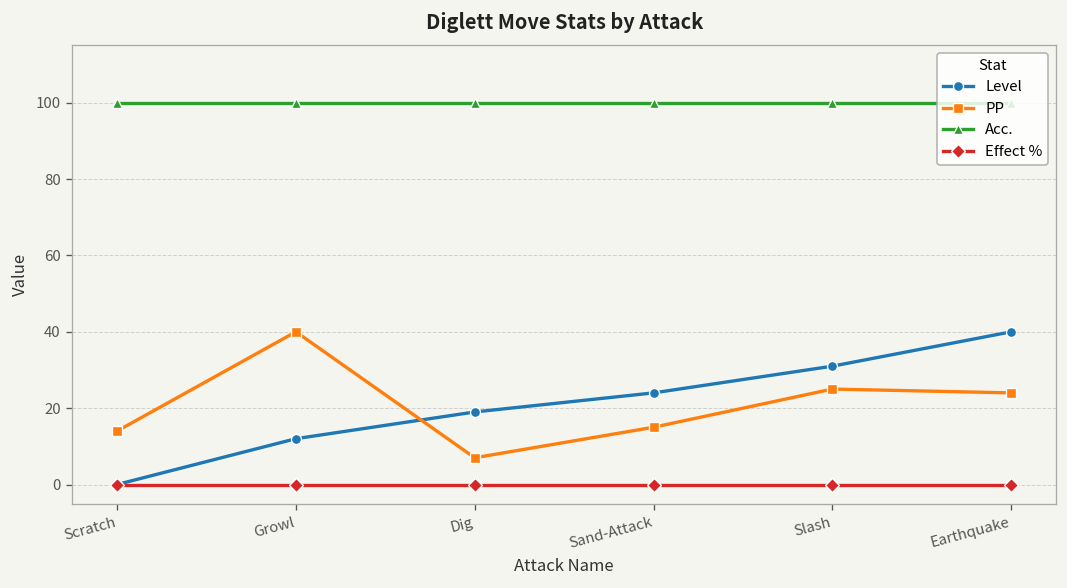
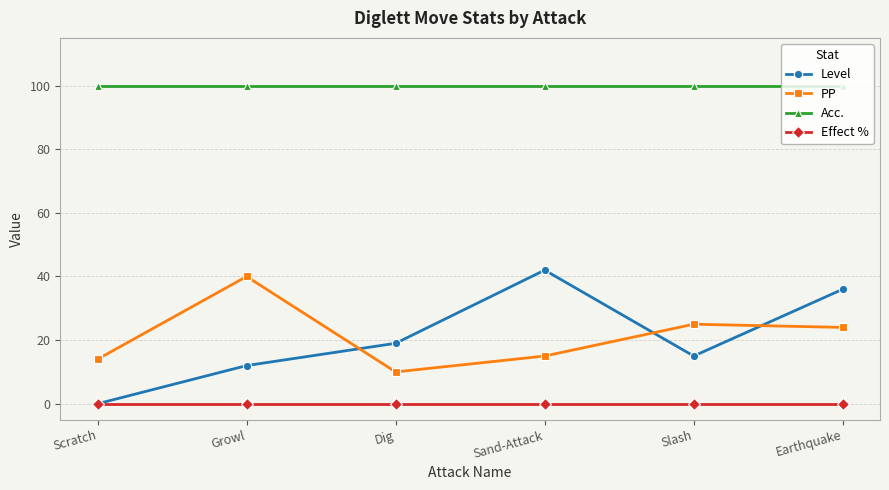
  {
    "Level": {
      "Growl": 12,
      "Dig": 19,
-     "Sand-Attack": 24,
-     "Slash": 31,
-     "Earthquake": 40
+     "Sand-Attack": 42,
+     "Slash": 15,
+     "Earthquake": 36
    },
    "PP": {
      "Scratch": 14,
      "Growl": 40,
-     "Dig": 7,
+     "Dig": 10,
      "Sand-Attack": 15,
      "Slash": 25,
      "Earthquake": 24
    },
    "Acc.": {
      "Scratch": 100,
      "Growl": 100,
      "Dig": 100,
      "Sand-Attack": 100,
      "Slash": 100
    },
    "Effect %": {
      "Growl": 0,
      "Dig": 0,
      "Sand-Attack": 0,
      "Slash": 0,
      "Earthquake": 0
    }
  }
